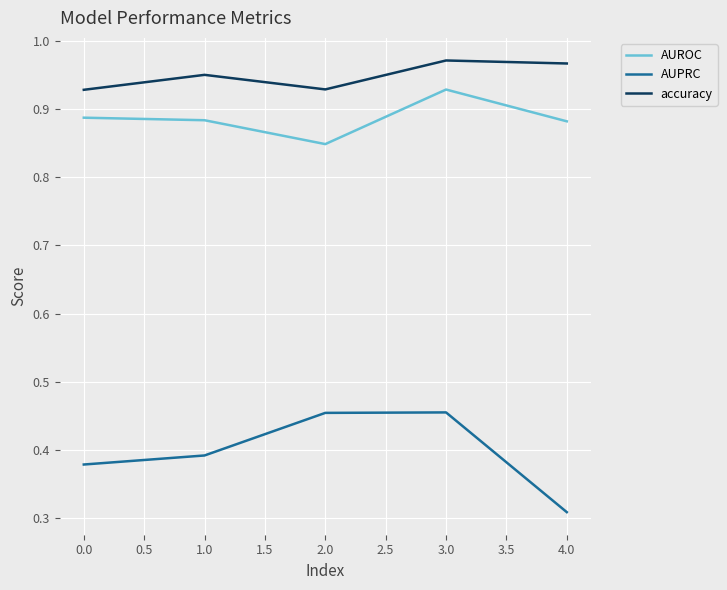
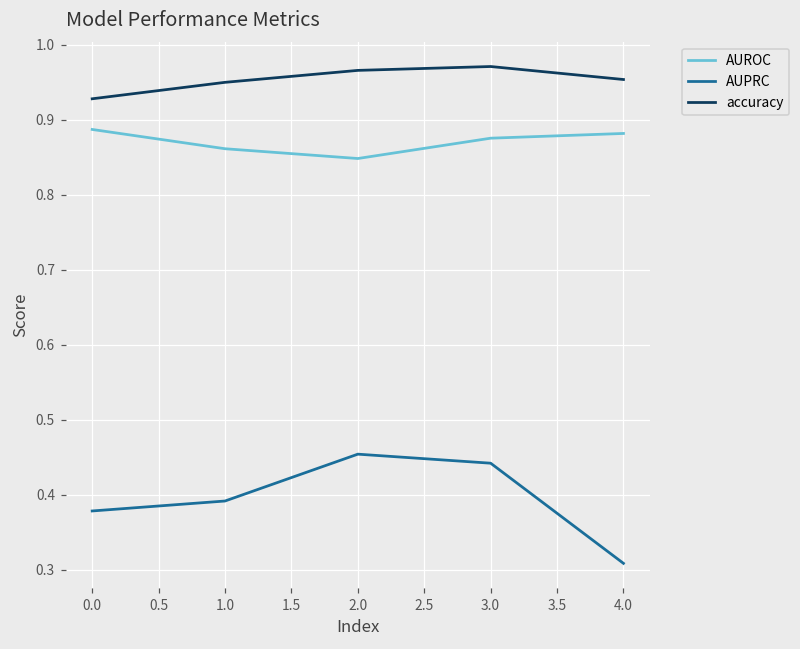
  {
    "AUROC": {
      "0.0": 0.89,
-     "1.0": 0.88,
+     "1.0": 0.86,
      "2.0": 0.85,
-     "3.0": 0.93,
+     "3.0": 0.88,
      "4.0": 0.88
    },
    "AUPRC": {
      "0.0": 0.38,
      "1.0": 0.39,
      "2.0": 0.45,
-     "3.0": 0.45,
+     "3.0": 0.44,
      "4.0": 0.31
    },
    "accuracy": {
      "0.0": 0.93,
      "1.0": 0.95,
-     "2.0": 0.93,
+     "2.0": 0.97,
      "3.0": 0.97,
-     "4.0": 0.97
+     "4.0": 0.95
    }
  }
